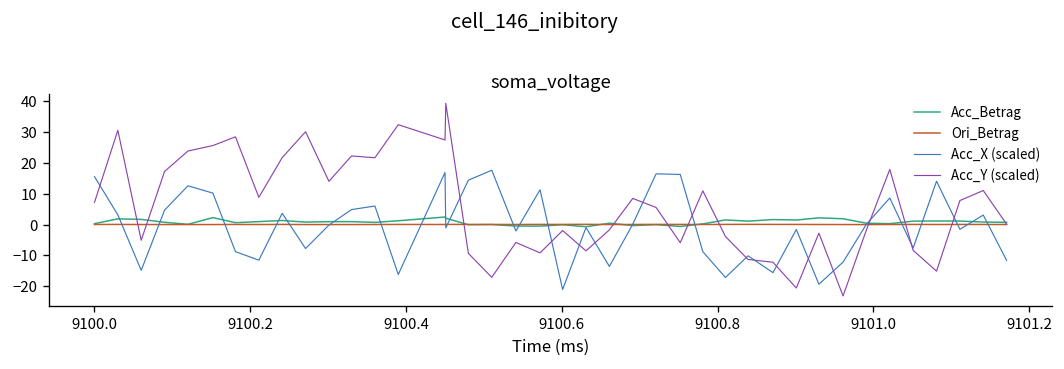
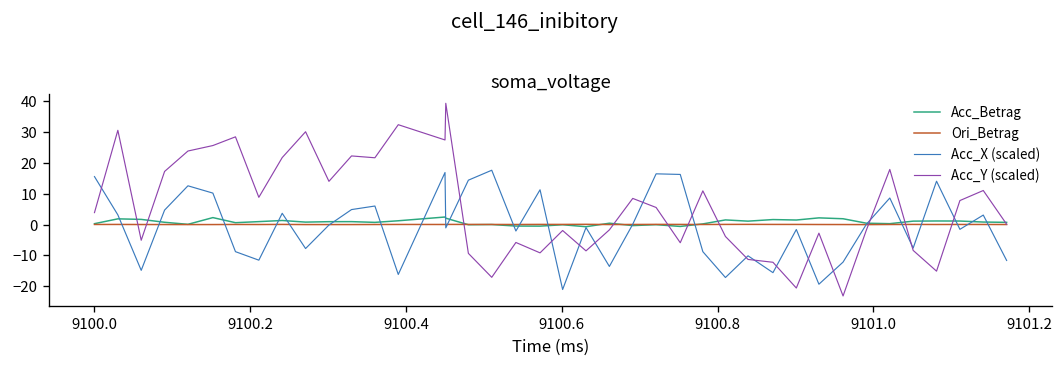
  {
    "Acc_X (scaled)": {
      "9100.0": 16
    },
    "Acc_Y (scaled)": {
-     "9100.0": 7
+     "9100.0": 4
    }
  }
